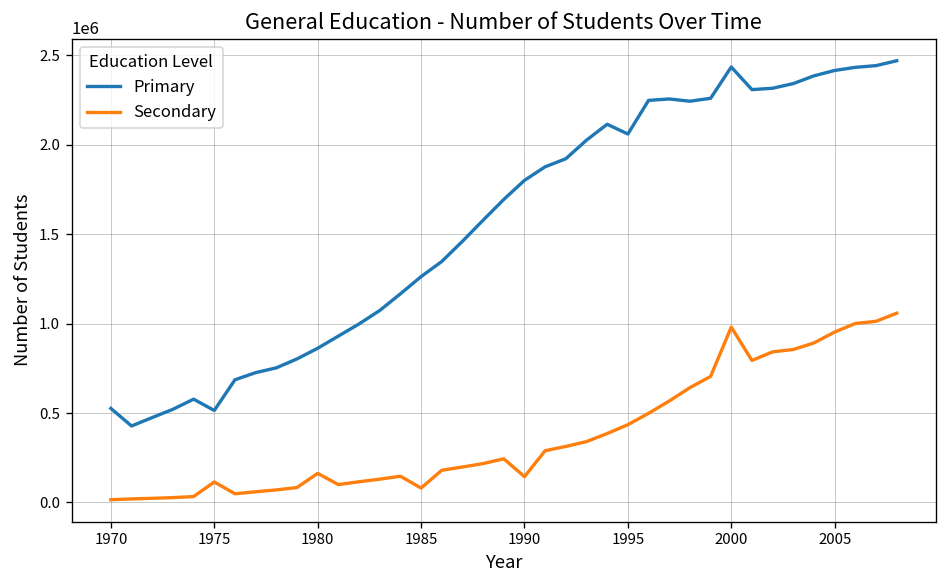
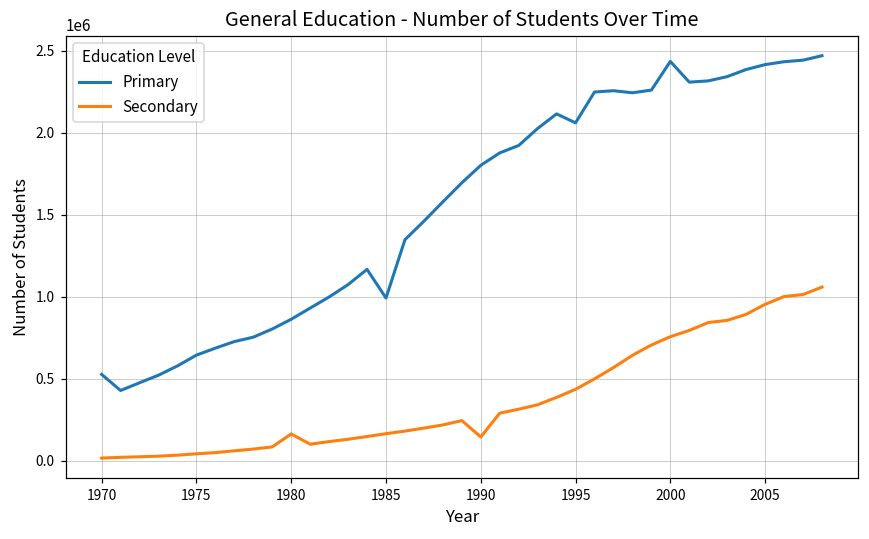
  {
    "Primary": {
      "1970": 530000,
-     "1975": 510000,
+     "1975": 640000,
      "1980": 860000,
-     "1985": 1260000,
+     "1985": 990000,
      "1990": 1800000,
      "1995": 2060000,
      "2000": 2430000,
      "2005": 2420000
    },
    "Secondary": {
      "1970": 20000,
-     "1975": 110000,
+     "1975": 40000,
      "1980": 160000,
-     "1985": 80000,
+     "1985": 160000,
      "1990": 140000,
      "1995": 430000,
-     "2000": 980000,
+     "2000": 760000,
      "2005": 950000
    }
  }
